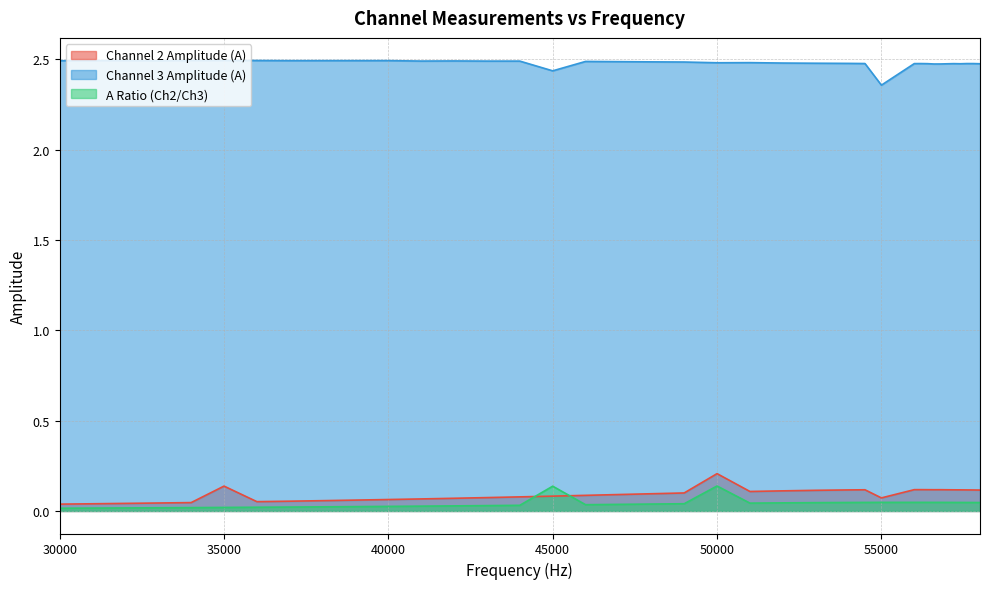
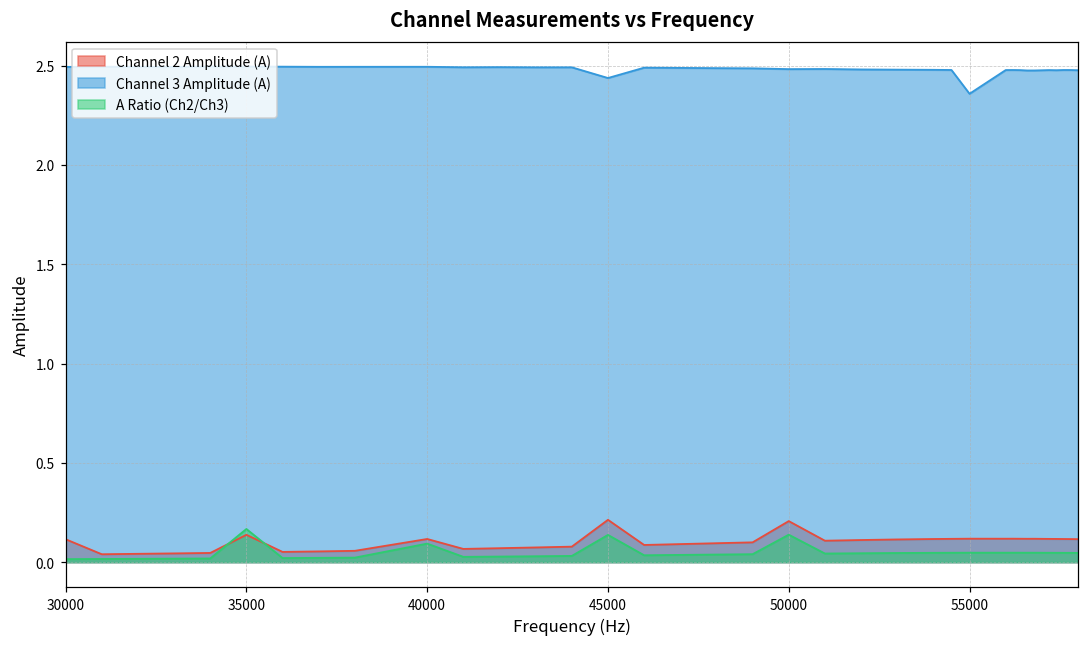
  {
    "Channel 2 Amplitude (A)": {
-     "30000": 0.04,
+     "30000": 0.12,
      "35000": 0.14,
-     "40000": 0.06,
-     "45000": 0.08,
+     "40000": 0.12,
+     "45000": 0.21,
      "50000": 0.21,
-     "55000": 0.07
+     "55000": 0.12
    },
    "Channel 3 Amplitude (A)": {
      "30000": 2.49,
      "40000": 2.49,
      "45000": 2.44,
      "50000": 2.48,
      "55000": 2.36
    },
    "A Ratio (Ch2/Ch3)": {
      "30000": 0.02,
-     "35000": 0.02,
-     "40000": 0.03,
+     "35000": 0.17,
+     "40000": 0.09,
      "45000": 0.14,
      "50000": 0.14,
      "55000": 0.05
    }
  }
